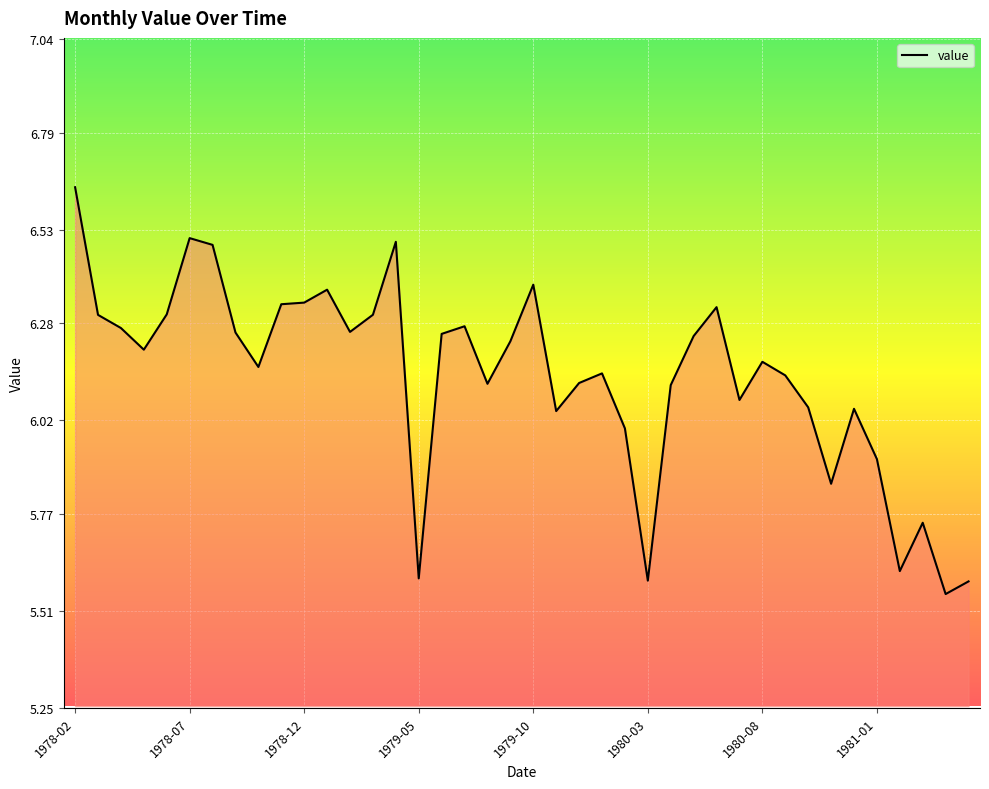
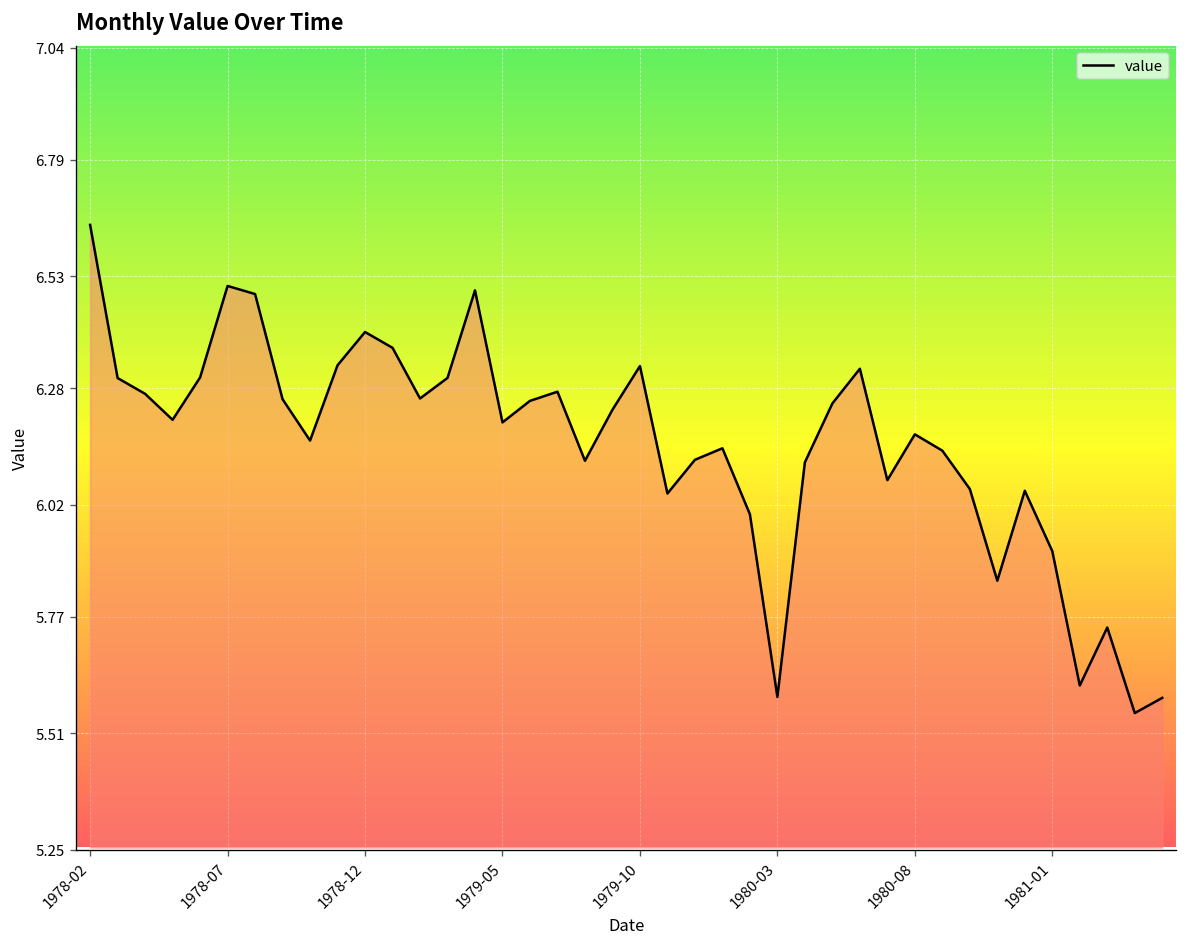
  {
    "1978-02": 6.64,
    "1978-07": 6.51,
-   "1978-12": 6.34,
-   "1979-05": 5.60,
-   "1979-10": 6.38,
+   "1978-12": 6.41,
+   "1979-05": 6.20,
+   "1979-10": 6.33,
    "1980-03": 5.59,
    "1980-08": 6.18,
    "1981-01": 5.92
  }
